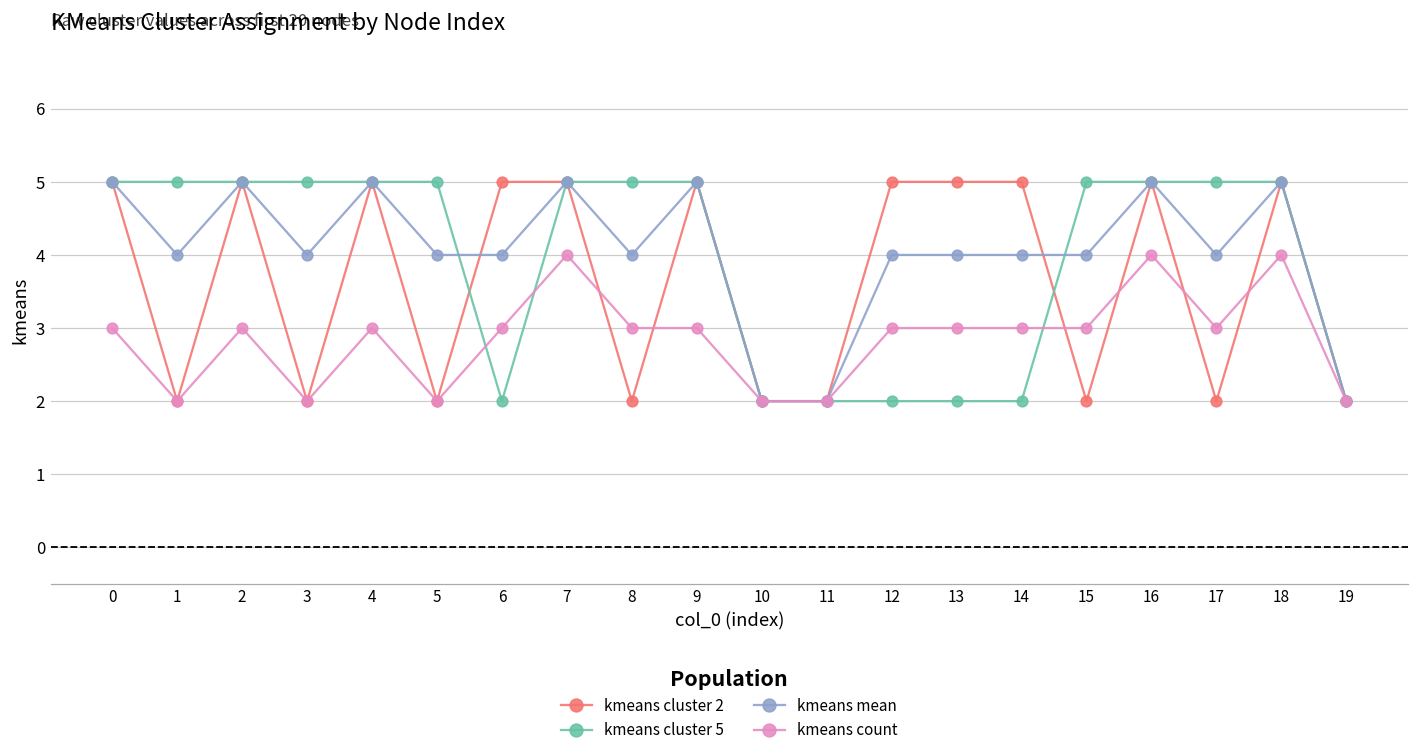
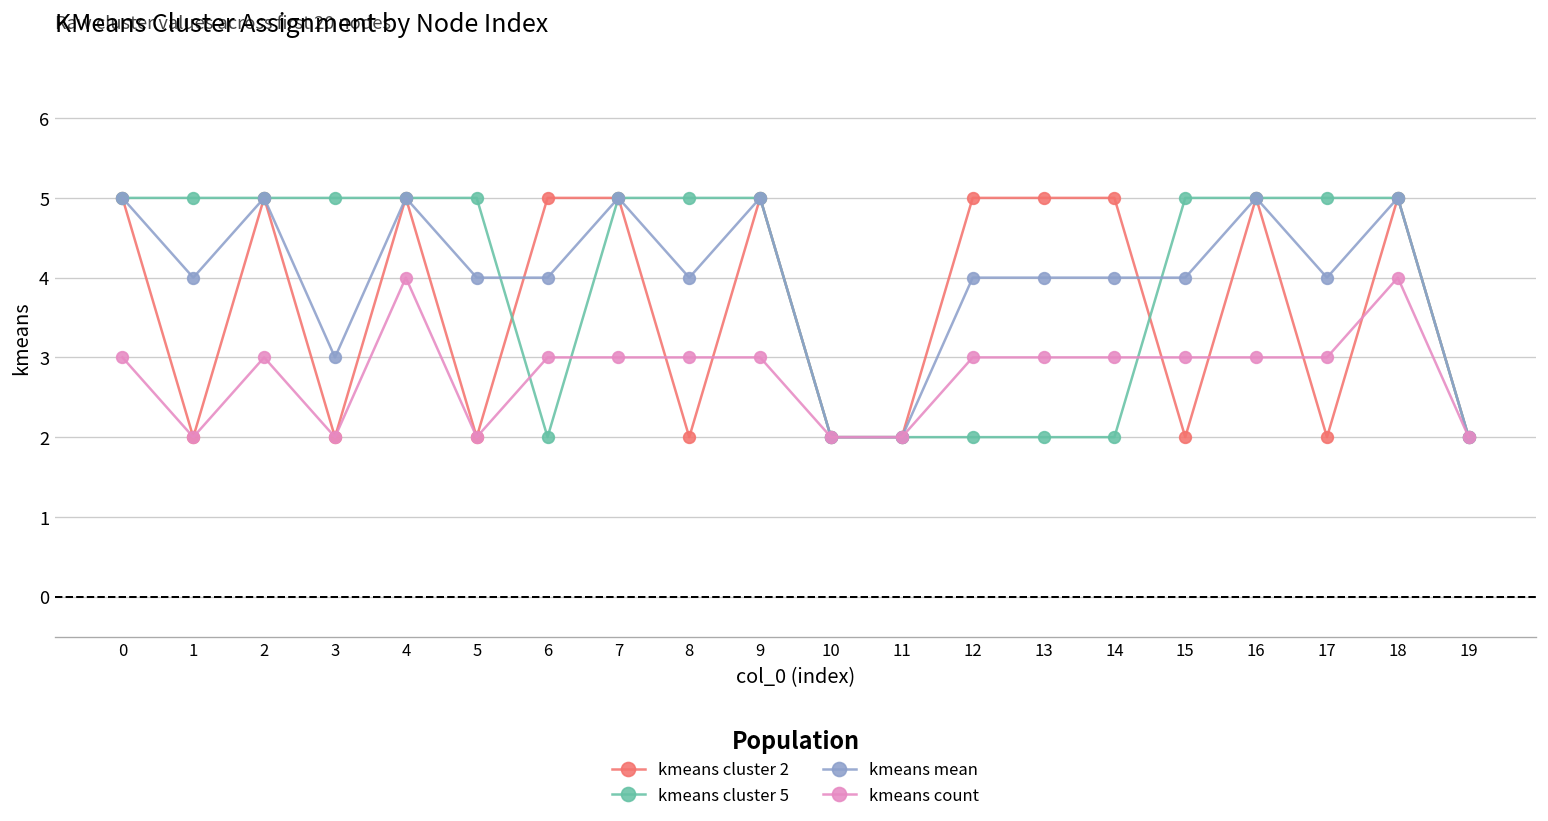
  {
    "kmeans cluster 2": {
      "6": 5,
      "8": 2,
      "12": 5,
      "13": 5,
      "14": 5,
      "15": 2,
      "17": 2
    },
    "kmeans cluster 5": {
      "1": 5,
      "3": 5,
      "5": 5,
      "6": 2,
      "8": 5,
      "12": 2,
      "13": 2,
      "14": 2,
      "15": 5,
      "17": 5
    },
    "kmeans mean": {
      "1": 4,
-     "3": 4,
+     "3": 3,
      "5": 4,
      "6": 4,
      "8": 4,
      "12": 4,
      "13": 4,
      "14": 4,
      "15": 4,
      "17": 4
    },
    "kmeans count": {
      "0": 3,
      "2": 3,
-     "4": 3,
+     "4": 4,
      "6": 3,
-     "7": 4,
+     "7": 3,
      "8": 3,
      "9": 3,
      "12": 3,
      "13": 3,
      "14": 3,
      "15": 3,
-     "16": 4,
+     "16": 3,
      "17": 3,
      "18": 4
    }
  }
